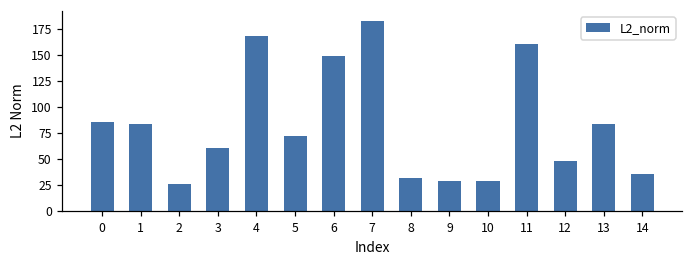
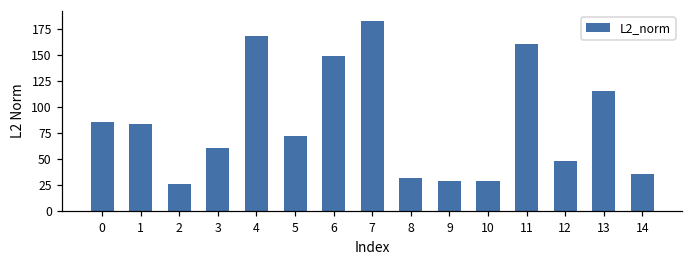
  {
    "0": 90,
    "1": 80,
    "2": 30,
    "3": 60,
    "4": 170,
    "5": 70,
    "6": 150,
    "7": 180,
    "8": 30,
    "9": 30,
    "10": 30,
    "11": 160,
    "12": 50,
-   "13": 80,
+   "13": 120,
    "14": 40
  }
